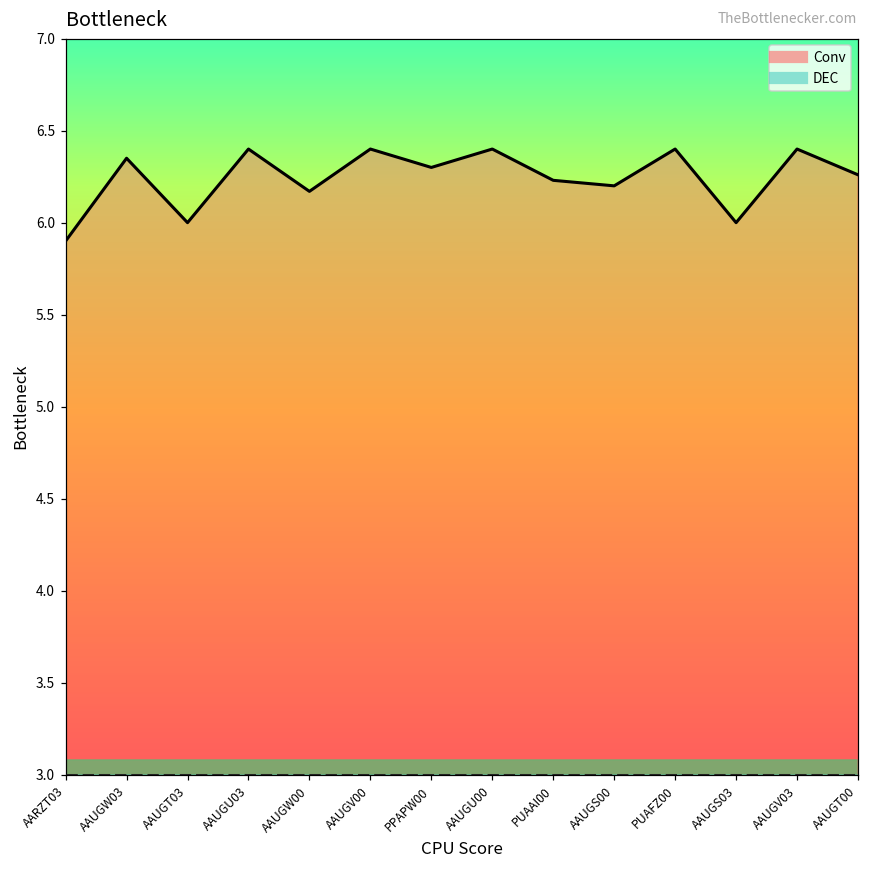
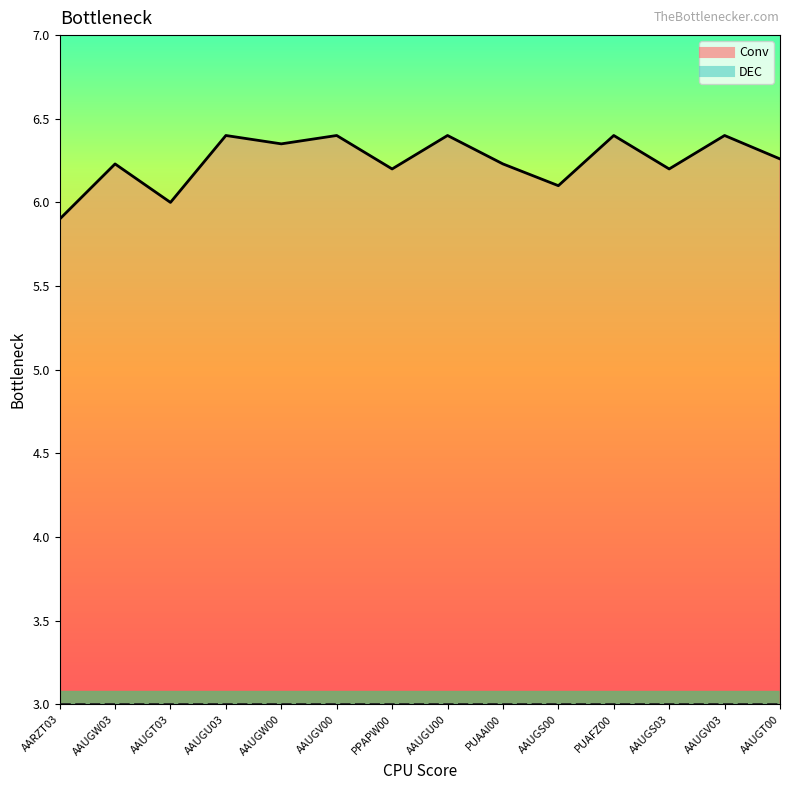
  {
    "Conv": {
      "AARZT03": 5.90,
-     "AAUGW03": 6.35,
+     "AAUGW03": 6.23,
      "AAUGT03": 6.00,
      "AAUGU03": 6.40,
-     "AAUGW00": 6.17,
+     "AAUGW00": 6.35,
      "AAUGV00": 6.40,
-     "PPAPW00": 6.3,
+     "PPAPW00": 6.2,
      "AAUGU00": 6.40,
      "PUAAI00": 6.23,
-     "AAUGS00": 6.2,
+     "AAUGS00": 6.1,
      "PUAFZ00": 6.40,
-     "AAUGS03": 6.0,
+     "AAUGS03": 6.2,
      "AAUGV03": 6.40,
      "AAUGT00": 6.26
    }
  }
